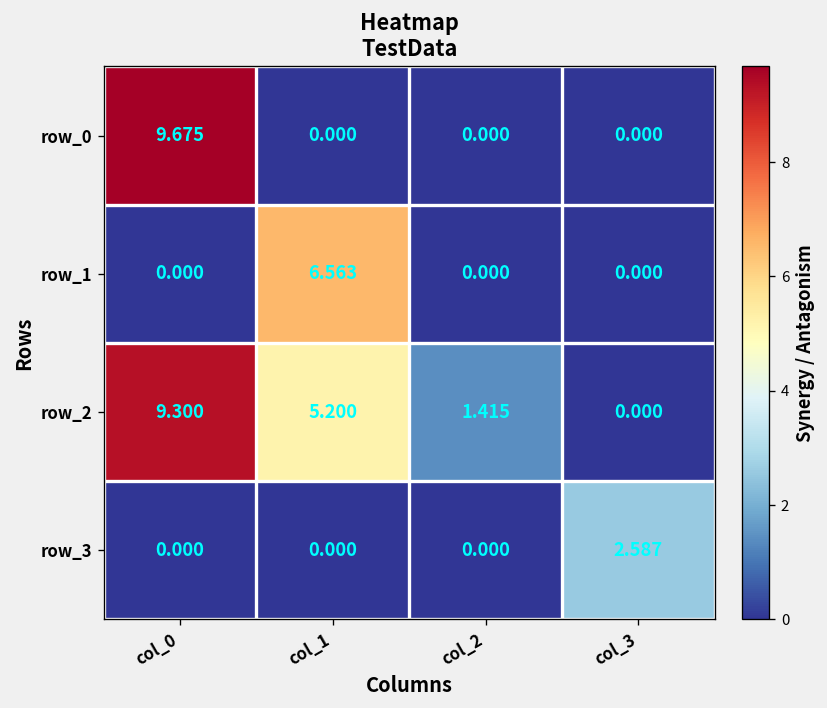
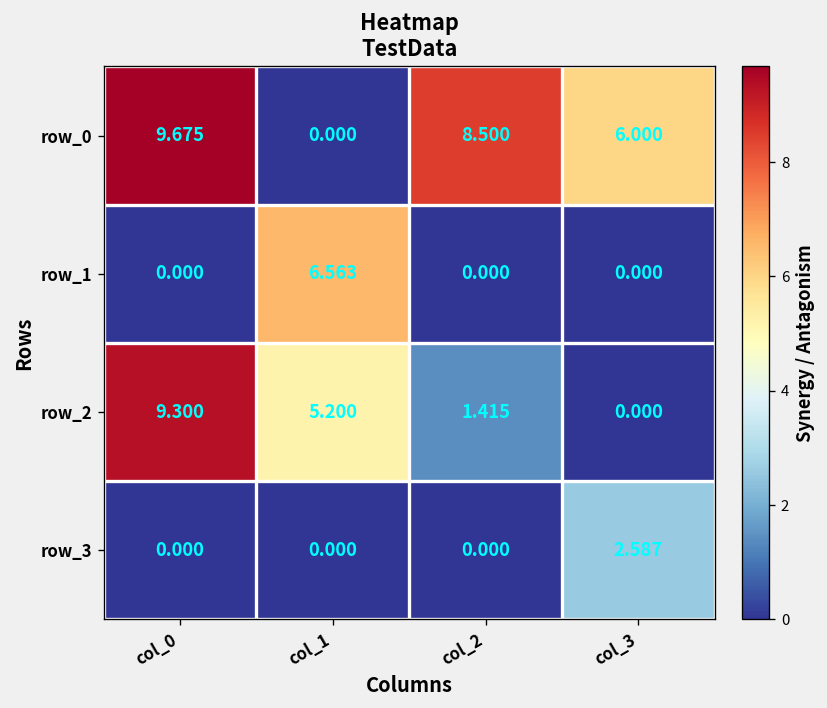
  {
    "row_0": {
      "col_0": 9.675,
      "col_1": 0.000,
-     "col_2": 0.000,
-     "col_3": 0.000
+     "col_2": 8.500,
+     "col_3": 6.000
    },
    "row_1": {
      "col_0": 0.000,
      "col_1": 6.563,
      "col_2": 0.000,
      "col_3": 0.000
    },
    "row_2": {
      "col_0": 9.300,
      "col_1": 5.200,
      "col_2": 1.415,
      "col_3": 0.000
    },
    "row_3": {
      "col_0": 0.000,
      "col_1": 0.000,
      "col_2": 0.000,
      "col_3": 2.587
    }
  }
